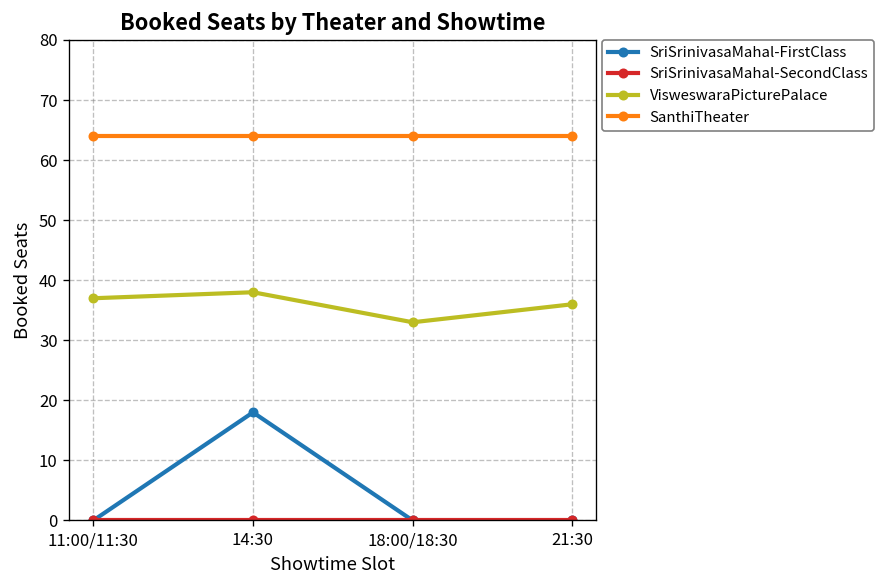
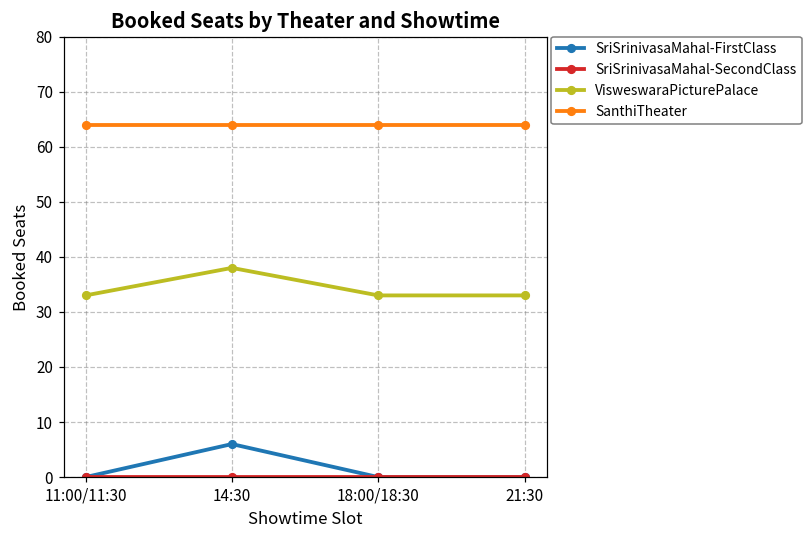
  {
    "SriSrinivasaMahal-FirstClass": {
-     "14:30": 18
+     "14:30": 6
    },
    "SriSrinivasaMahal-SecondClass": {
      "14:30": 0
    },
    "VisweswaraPicturePalace": {
-     "11:00/11:30": 37,
+     "11:00/11:30": 33,
      "14:30": 38,
      "18:00/18:30": 33,
-     "21:30": 36
+     "21:30": 33
    },
    "SanthiTheater": {
      "11:00/11:30": 64,
      "14:30": 64,
      "18:00/18:30": 64,
      "21:30": 64
    }
  }
